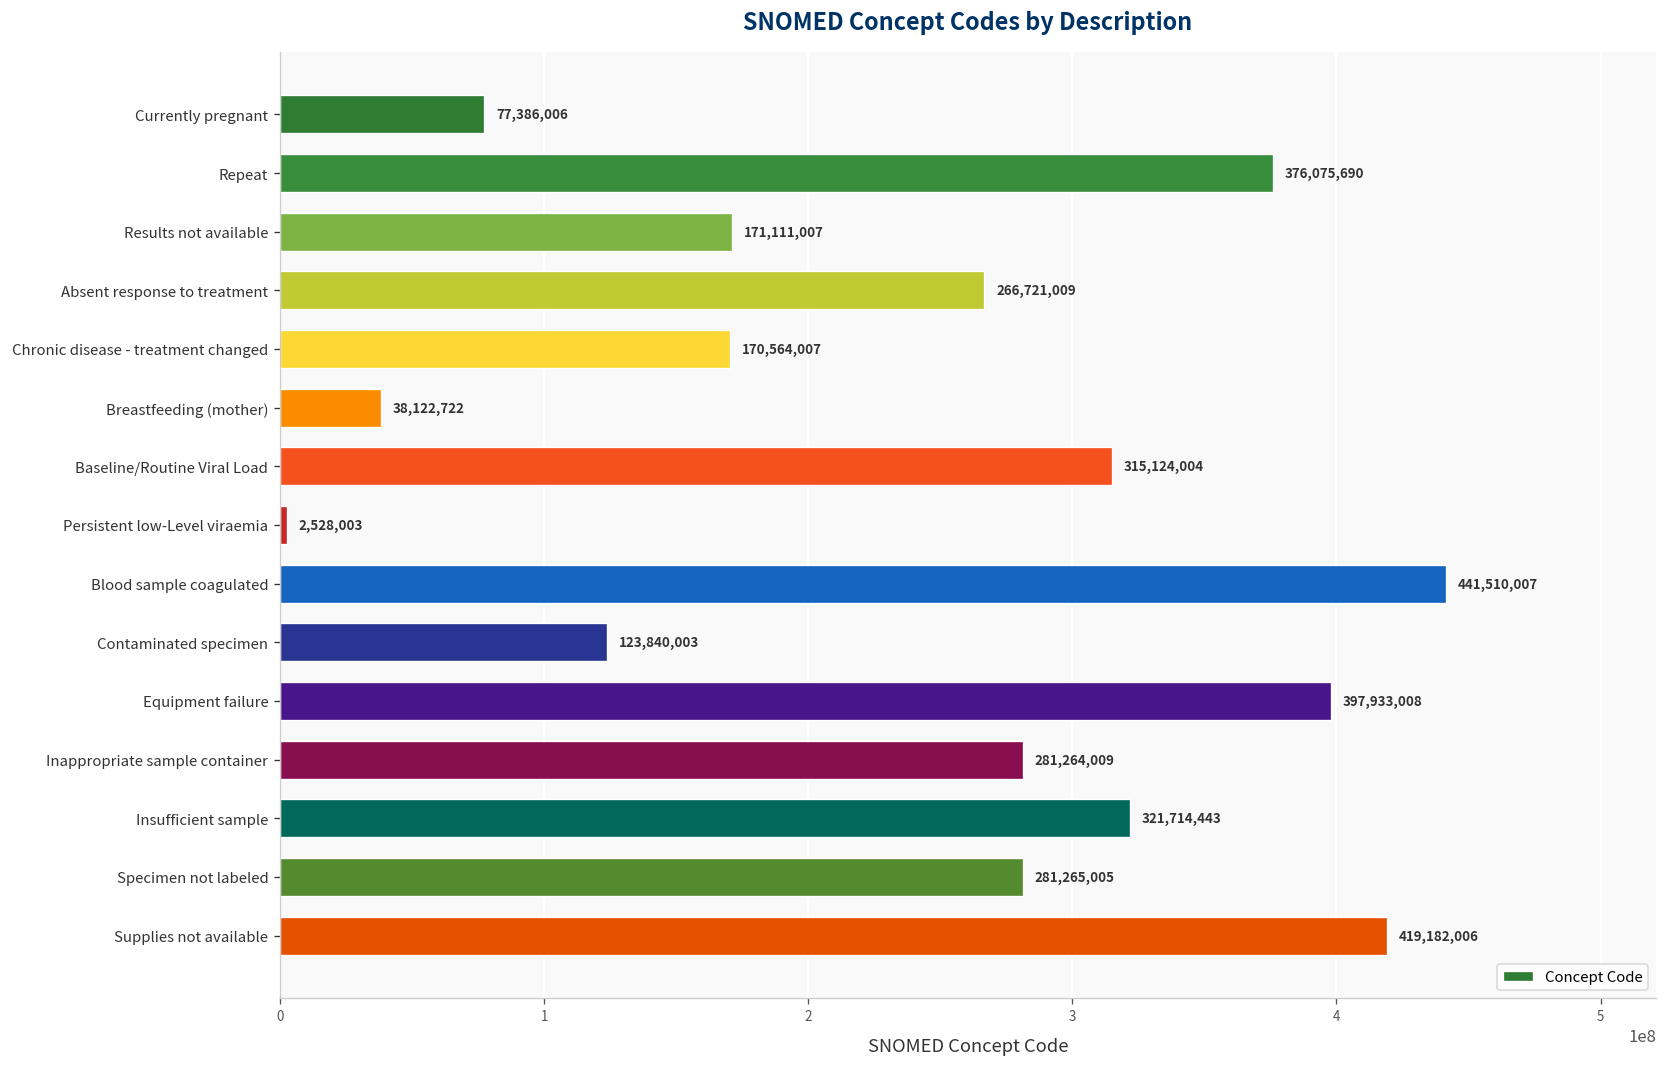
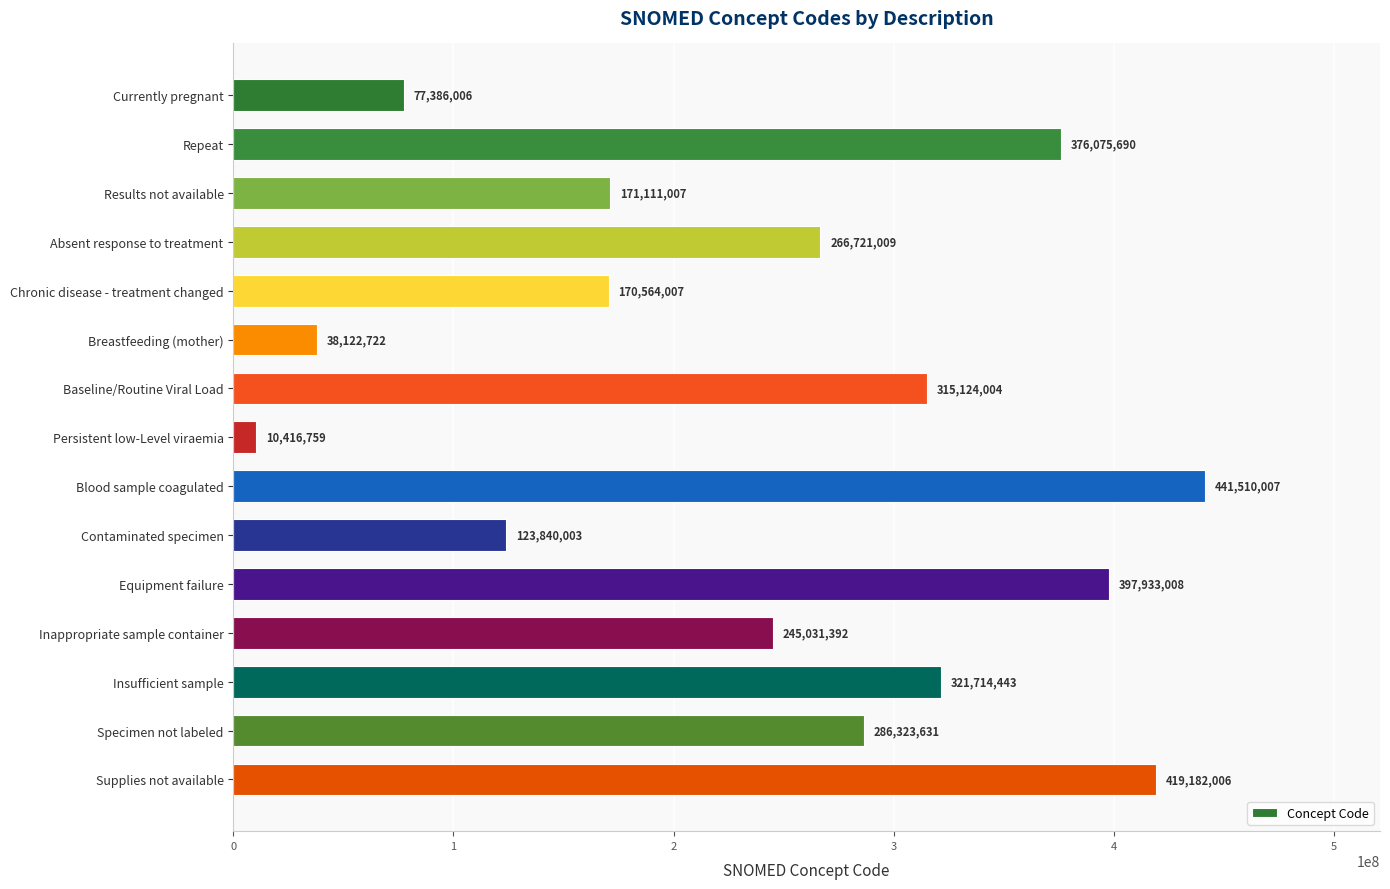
  {
    "Currently pregnant": "77,386,006",
    "Repeat": "376,075,690",
    "Results not available": "171,111,007",
    "Absent response to treatment": "266,721,009",
    "Chronic disease - treatment changed": "170,564,007",
    "Breastfeeding (mother)": "38,122,722",
    "Baseline/Routine Viral Load": "315,124,004",
-   "Persistent low-Level viraemia": "2,528,003",
+   "Persistent low-Level viraemia": "10,416,759",
    "Blood sample coagulated": "441,510,007",
    "Contaminated specimen": "123,840,003",
    "Equipment failure": "397,933,008",
-   "Inappropriate sample container": "281,264,009",
+   "Inappropriate sample container": "245,031,392",
    "Insufficient sample": "321,714,443",
-   "Specimen not labeled": "281,265,005",
+   "Specimen not labeled": "286,323,631",
    "Supplies not available": "419,182,006"
  }
